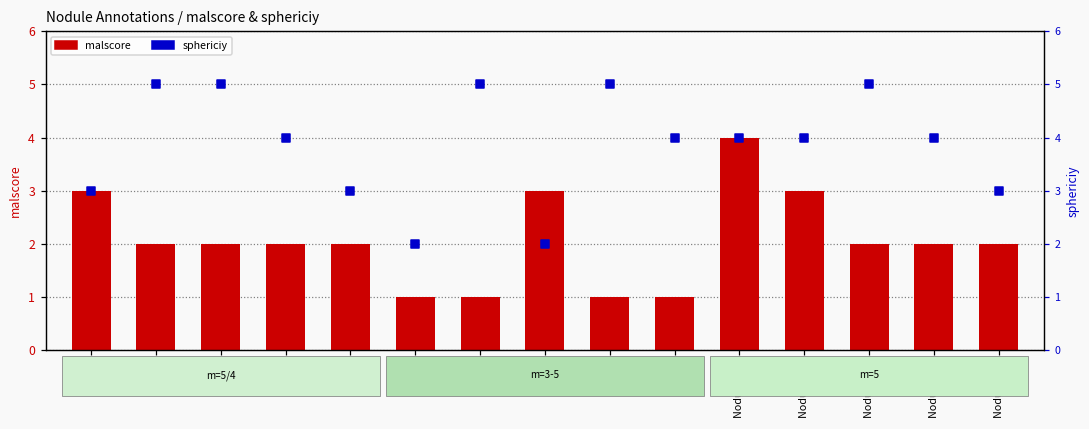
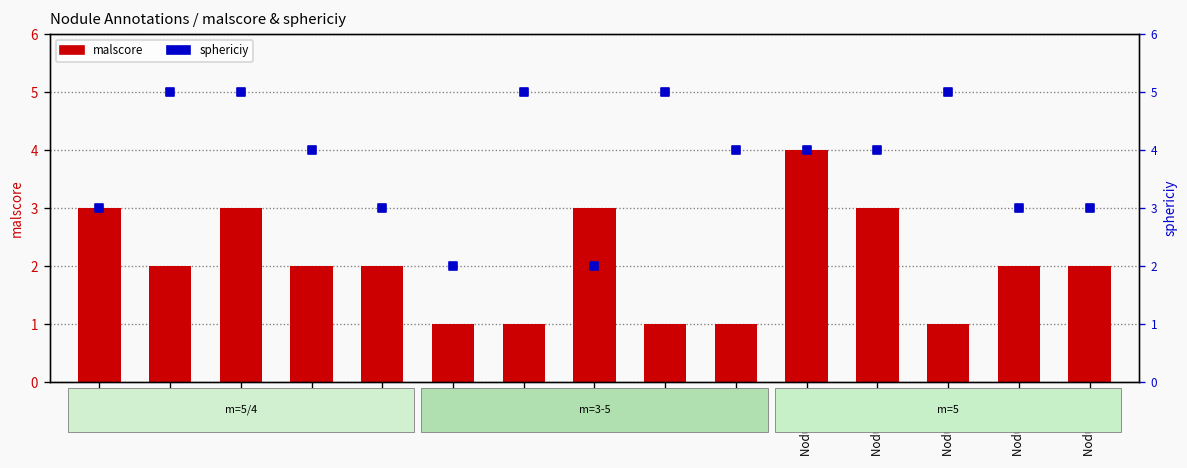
  {
    "malscore": {
-     "52359": 2,
+     "52359": 3,
      "60036": 3,
      "Nodule 003": 4,
      "Nodule 004": 3,
-     "Nodule 007": 2,
+     "Nodule 007": 1,
      "Nodule 006": 2,
      "Nodule 001": 2
    },
    "sphericiy": {
-     "Nodule 006": 4
+     "Nodule 006": 3
    }
  }
